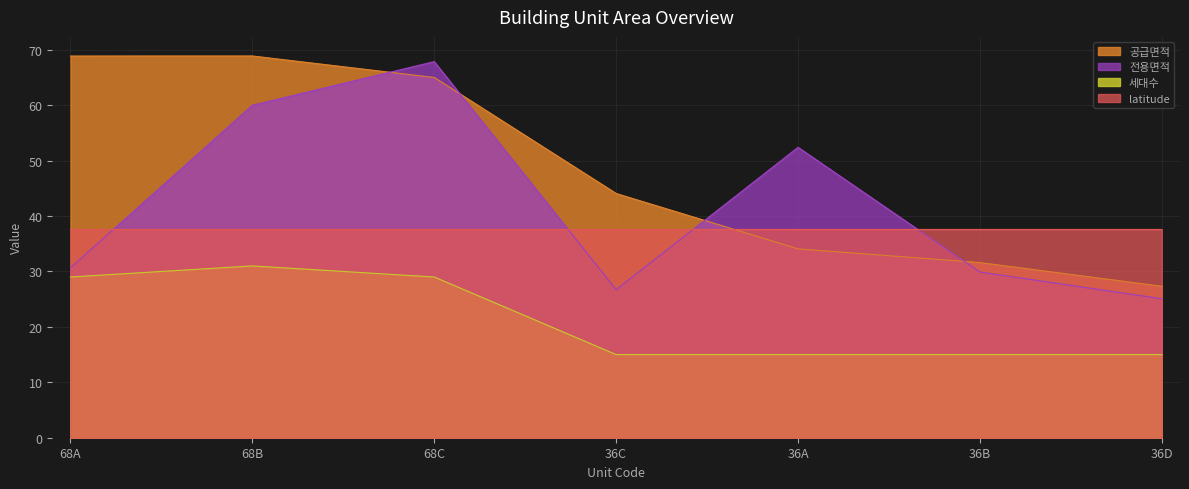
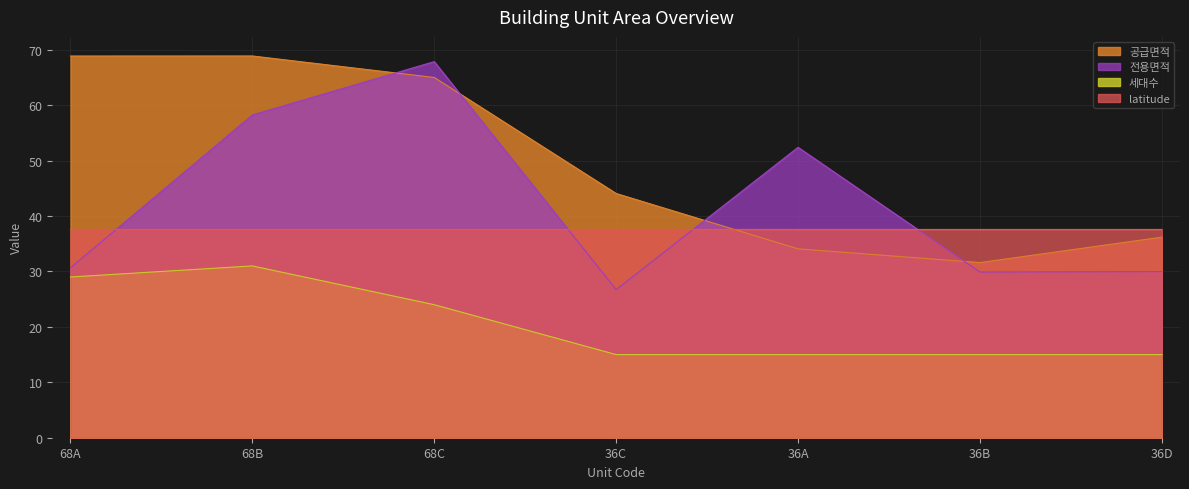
  {
    "공급면적": {
      "68A": 69,
      "68B": 69,
      "68C": 65,
      "36C": 44,
      "36A": 34,
      "36B": 32,
-     "36D": 27
+     "36D": 36
    },
    "전용면적": {
      "68A": 31,
-     "68B": 60,
+     "68B": 58,
      "68C": 68,
      "36C": 27,
      "36A": 52,
      "36B": 30,
-     "36D": 25
+     "36D": 30
    },
    "세대수": {
      "68A": 29,
      "68B": 31,
-     "68C": 29,
+     "68C": 24,
      "36C": 15,
      "36A": 15,
      "36B": 15,
      "36D": 15
    },
    "latitude": {
      "68A": 38,
      "68B": 38,
      "68C": 38,
      "36C": 38,
      "36A": 38,
      "36B": 38,
      "36D": 38
    }
  }
